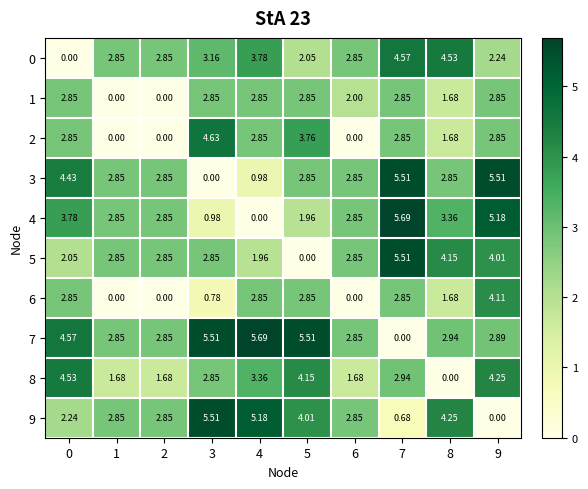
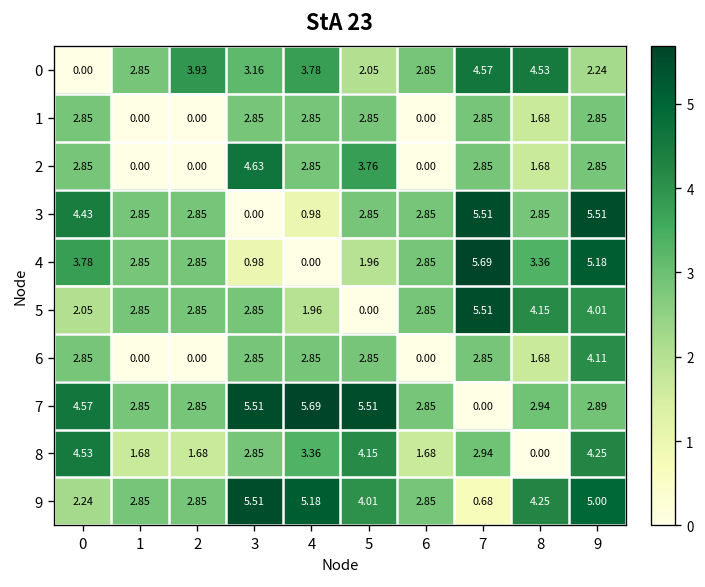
  {
    "0": {
      "0": 0.00,
      "1": 2.85,
-     "2": 2.85,
+     "2": 3.93,
      "3": 3.16,
      "4": 3.78,
      "5": 2.05,
      "6": 2.85,
      "7": 4.57,
      "8": 4.53,
      "9": 2.24
    },
    "1": {
      "0": 2.85,
      "1": 0.00,
      "2": 0.00,
      "3": 2.85,
      "4": 2.85,
      "5": 2.85,
-     "6": 2.00,
+     "6": 0.00,
      "7": 2.85,
      "8": 1.68,
      "9": 2.85
    },
    "2": {
      "0": 2.85,
      "1": 0.00,
      "2": 0.00,
      "3": 4.63,
      "4": 2.85,
      "5": 3.76,
      "6": 0.00,
      "7": 2.85,
      "8": 1.68,
      "9": 2.85
    },
    "3": {
      "0": 4.43,
      "1": 2.85,
      "2": 2.85,
      "3": 0.00,
      "4": 0.98,
      "5": 2.85,
      "6": 2.85,
      "7": 5.51,
      "8": 2.85,
      "9": 5.51
    },
    "4": {
      "0": 3.78,
      "1": 2.85,
      "2": 2.85,
      "3": 0.98,
      "4": 0.00,
      "5": 1.96,
      "6": 2.85,
      "7": 5.69,
      "8": 3.36,
      "9": 5.18
    },
    "5": {
      "0": 2.05,
      "1": 2.85,
      "2": 2.85,
      "3": 2.85,
      "4": 1.96,
      "5": 0.00,
      "6": 2.85,
      "7": 5.51,
      "8": 4.15,
      "9": 4.01
    },
    "6": {
      "0": 2.85,
      "1": 0.00,
      "2": 0.00,
-     "3": 0.78,
+     "3": 2.85,
      "4": 2.85,
      "5": 2.85,
      "6": 0.00,
      "7": 2.85,
      "8": 1.68,
      "9": 4.11
    },
    "7": {
      "0": 4.57,
      "1": 2.85,
      "2": 2.85,
      "3": 5.51,
      "4": 5.69,
      "5": 5.51,
      "6": 2.85,
      "7": 0.00,
      "8": 2.94,
      "9": 2.89
    },
    "8": {
      "0": 4.53,
      "1": 1.68,
      "2": 1.68,
      "3": 2.85,
      "4": 3.36,
      "5": 4.15,
      "6": 1.68,
      "7": 2.94,
      "8": 0.00,
      "9": 4.25
    },
    "9": {
      "0": 2.24,
      "1": 2.85,
      "2": 2.85,
      "3": 5.51,
      "4": 5.18,
      "5": 4.01,
      "6": 2.85,
      "7": 0.68,
      "8": 4.25,
-     "9": 0.00
+     "9": 5.00
    }
  }
